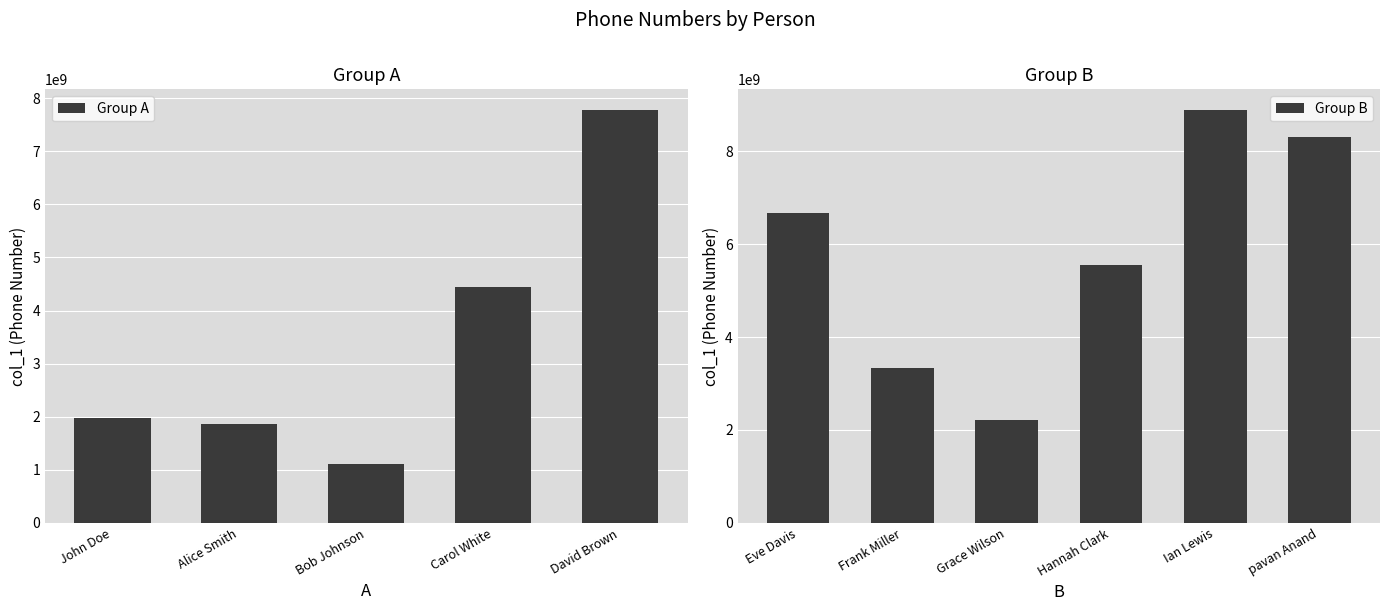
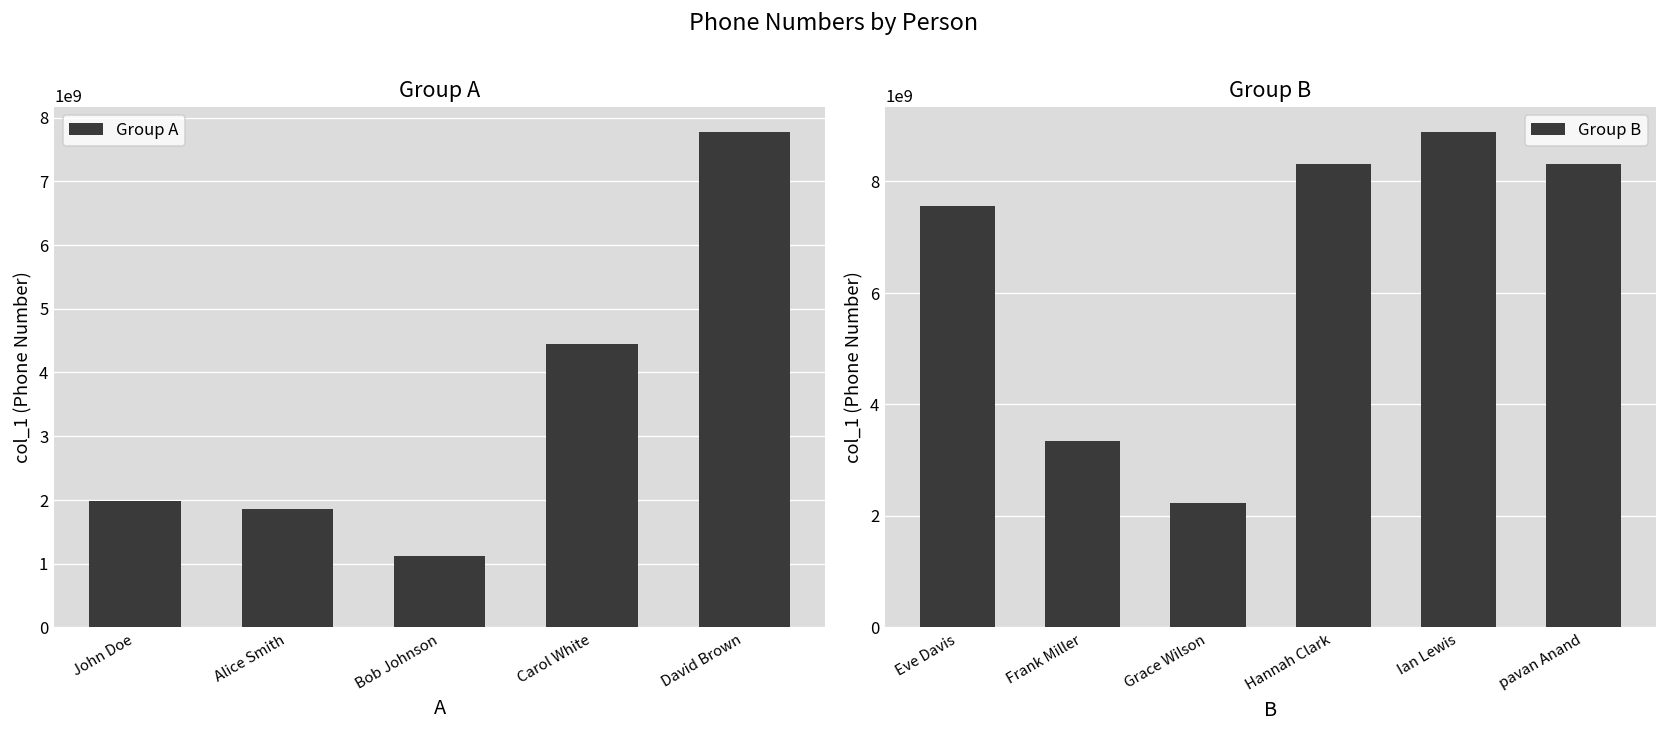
  {
    "Group A": {
      "John Doe": 2000000000,
      "Alice Smith": 1900000000,
      "Bob Johnson": 1100000000,
      "Carol White": 4400000000,
      "David Brown": 7800000000
    },
    "Group B": {
-     "Eve Davis": 6700000000,
+     "Eve Davis": 7600000000,
      "Frank Miller": 3300000000,
      "Grace Wilson": 2200000000,
-     "Hannah Clark": 5600000000,
+     "Hannah Clark": 8300000000,
      "Ian Lewis": 8900000000,
      "pavan Anand": 8300000000
    }
  }
